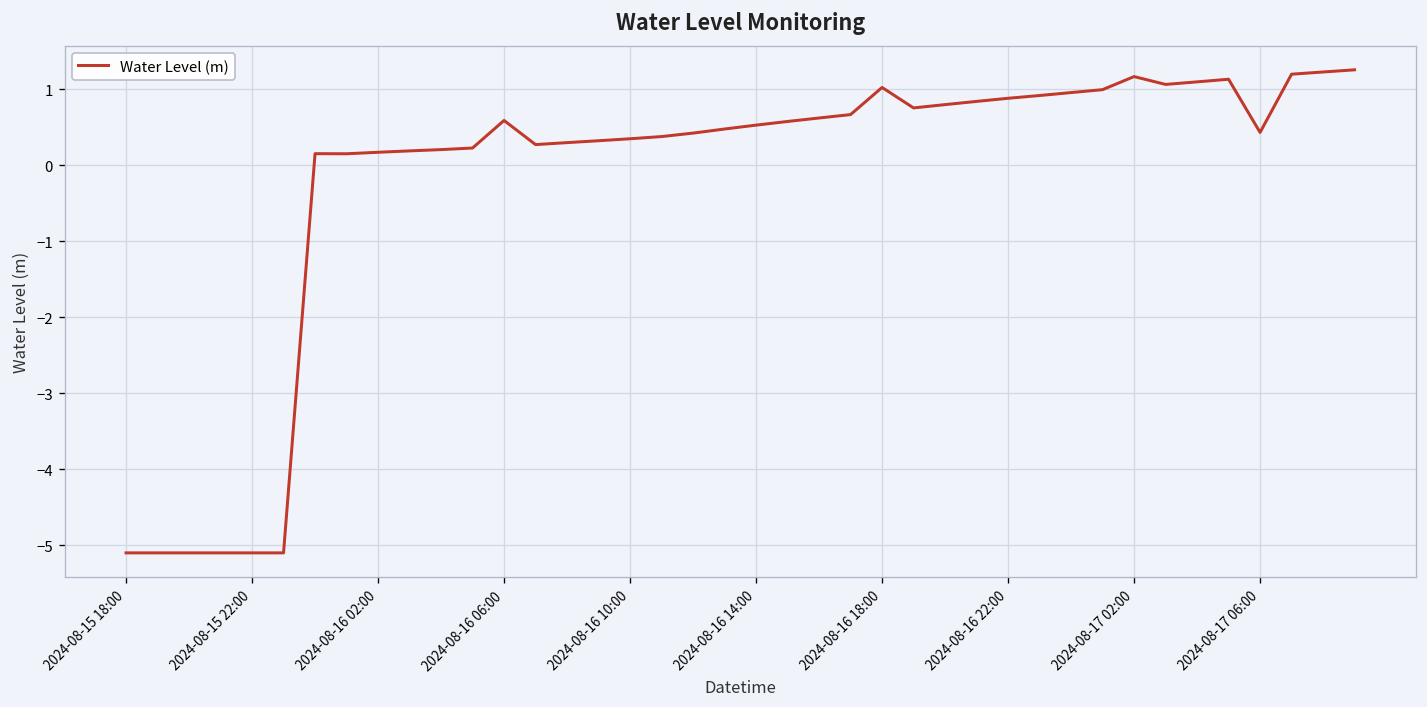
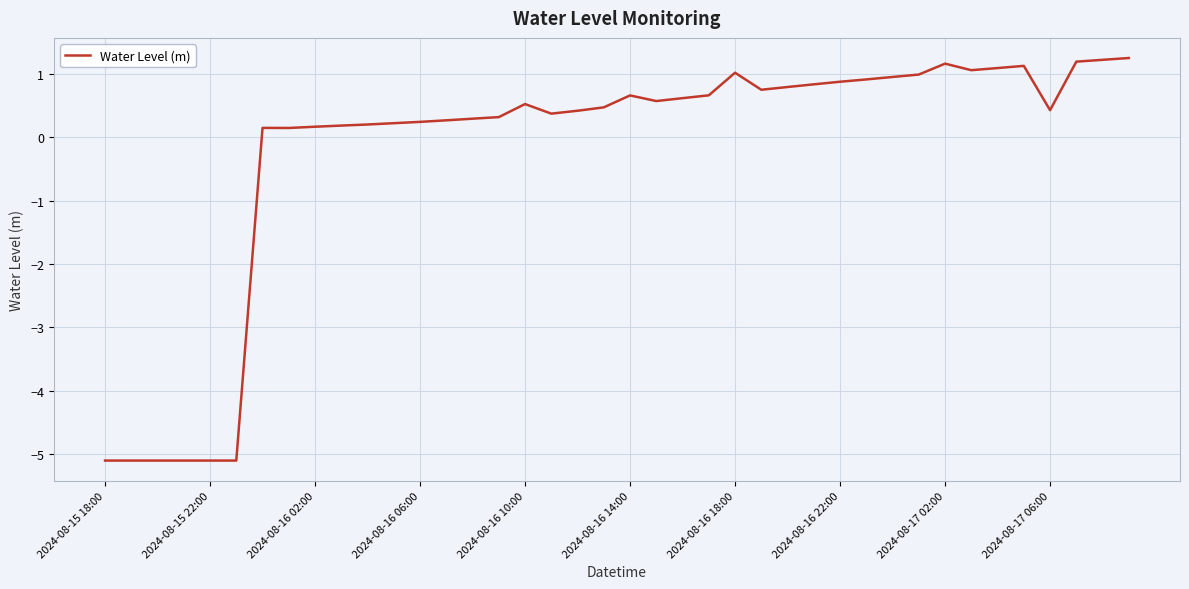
  {
    "2024-08-15 18:00": -5.1,
    "2024-08-15 22:00": -5.1,
    "2024-08-16 02:00": 0.2,
-   "2024-08-16 06:00": 0.6,
-   "2024-08-16 10:00": 0.3,
-   "2024-08-16 14:00": 0.5,
+   "2024-08-16 06:00": 0.2,
+   "2024-08-16 10:00": 0.5,
+   "2024-08-16 14:00": 0.7,
    "2024-08-16 18:00": 1.0,
    "2024-08-16 22:00": 0.9,
    "2024-08-17 02:00": 1.2,
    "2024-08-17 06:00": 0.4
  }
